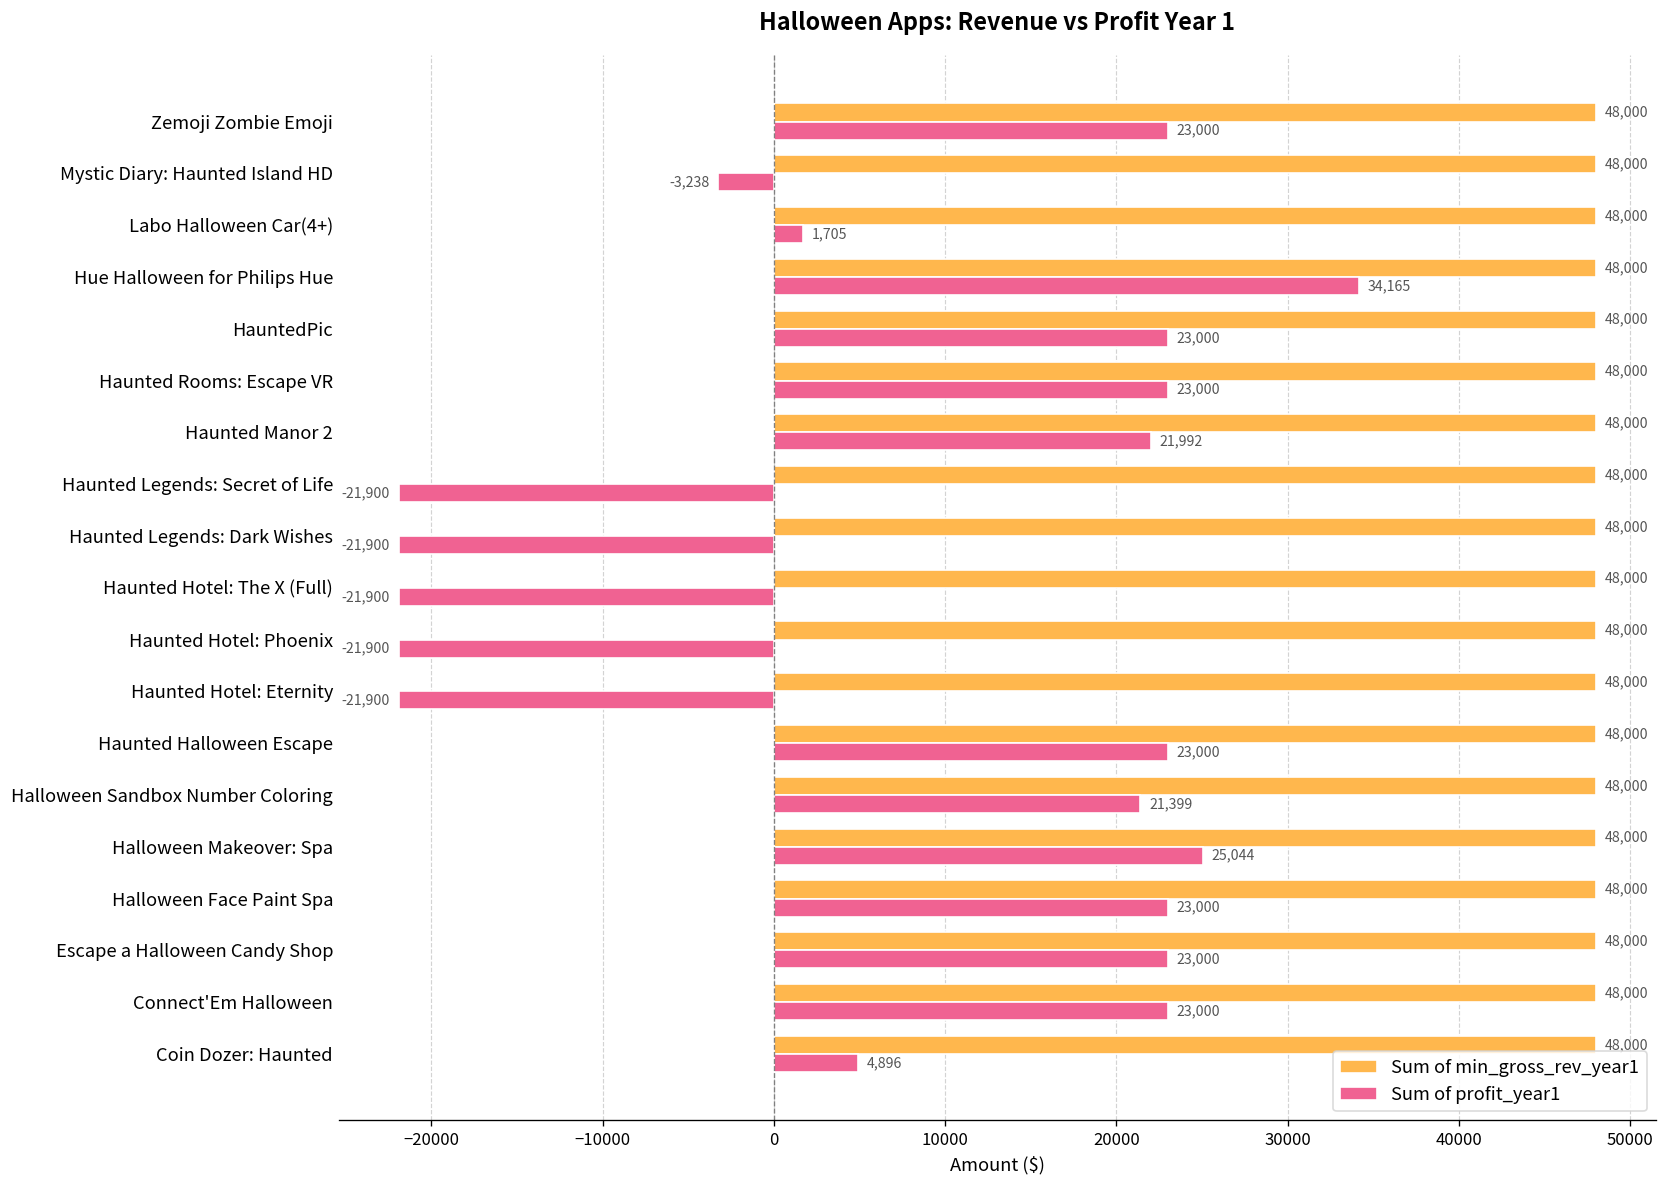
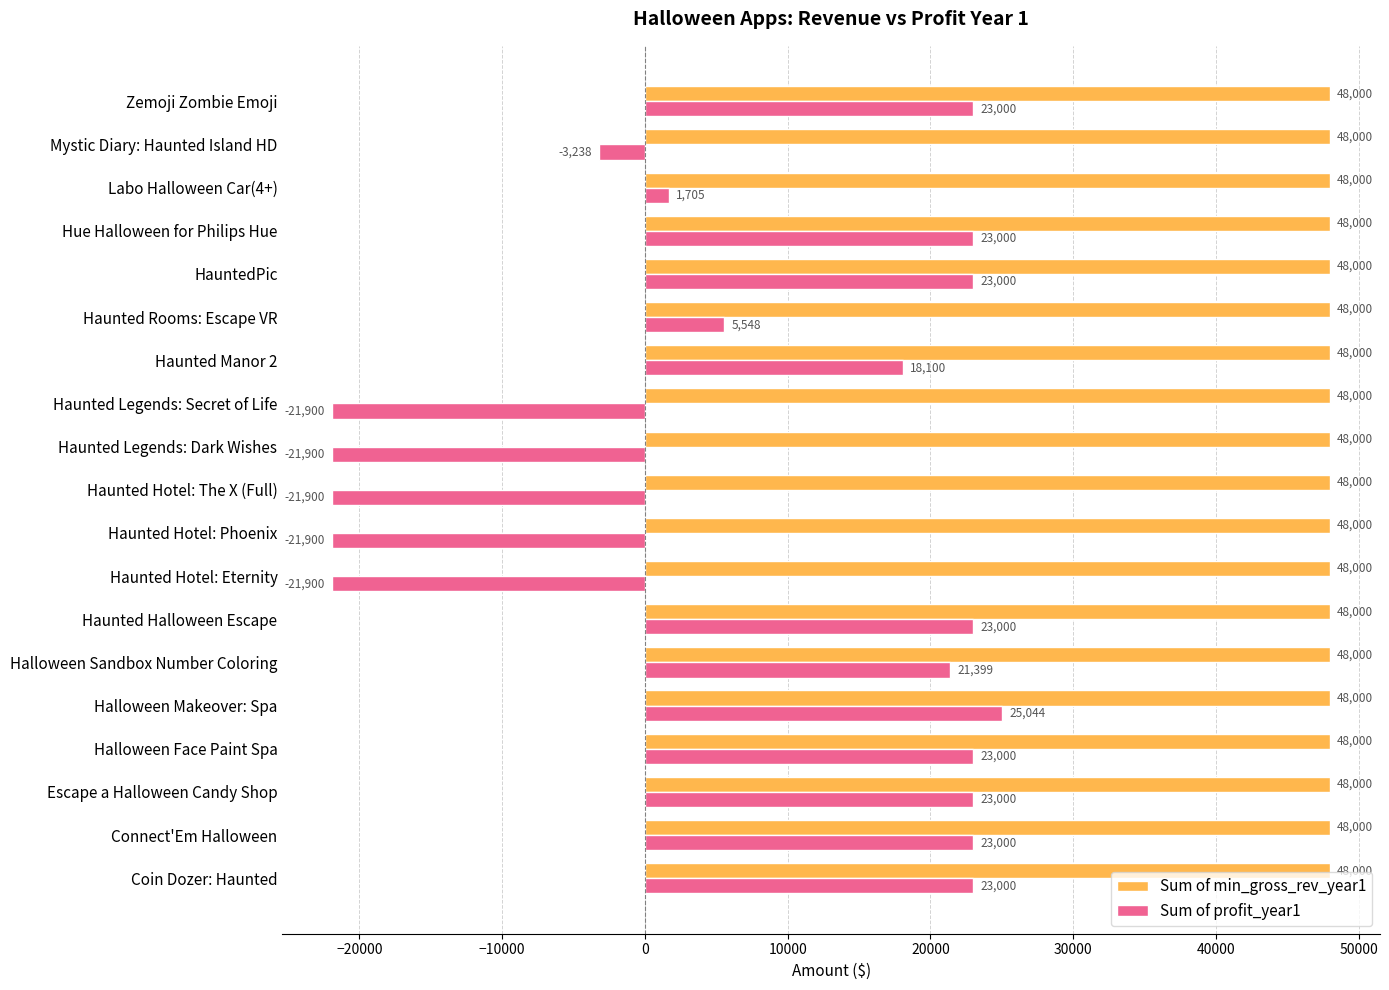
  {
    "Sum of min_gross_rev_year1": {
      "Zemoji Zombie Emoji": "48,000",
      "Mystic Diary: Haunted Island HD": "48,000",
      "Labo Halloween Car(4+)": "48,000",
      "Hue Halloween for Philips Hue": "48,000",
      "HauntedPic": "48,000",
      "Haunted Rooms: Escape VR": "48,000",
      "Haunted Manor 2": "48,000",
      "Haunted Legends: Secret of Life": "48,000",
      "Haunted Legends: Dark Wishes": "48,000",
      "Haunted Hotel: The X (Full)": "48,000",
      "Haunted Hotel: Phoenix": "48,000",
      "Haunted Hotel: Eternity": "48,000",
      "Haunted Halloween Escape": "48,000",
      "Halloween Sandbox Number Coloring": "48,000",
      "Halloween Makeover: Spa": "48,000",
      "Halloween Face Paint Spa": "48,000",
      "Escape a Halloween Candy Shop": "48,000",
      "Connect'Em Halloween": "48,000"
    },
    "Sum of profit_year1": {
      "Zemoji Zombie Emoji": "23,000",
      "Mystic Diary: Haunted Island HD": "-3,238",
      "Labo Halloween Car(4+)": "1,705",
-     "Hue Halloween for Philips Hue": "34,165",
+     "Hue Halloween for Philips Hue": "23,000",
      "HauntedPic": "23,000",
-     "Haunted Rooms: Escape VR": "23,000",
-     "Haunted Manor 2": "21,992",
+     "Haunted Rooms: Escape VR": "5,548",
+     "Haunted Manor 2": "18,100",
      "Haunted Legends: Secret of Life": "-21,900",
      "Haunted Legends: Dark Wishes": "-21,900",
      "Haunted Hotel: The X (Full)": "-21,900",
      "Haunted Hotel: Phoenix": "-21,900",
      "Haunted Hotel: Eternity": "-21,900",
      "Haunted Halloween Escape": "23,000",
      "Halloween Sandbox Number Coloring": "21,399",
      "Halloween Makeover: Spa": "25,044",
      "Halloween Face Paint Spa": "23,000",
      "Escape a Halloween Candy Shop": "23,000",
      "Connect'Em Halloween": "23,000",
-     "Coin Dozer: Haunted": "4,896"
+     "Coin Dozer: Haunted": "23,000"
    }
  }
